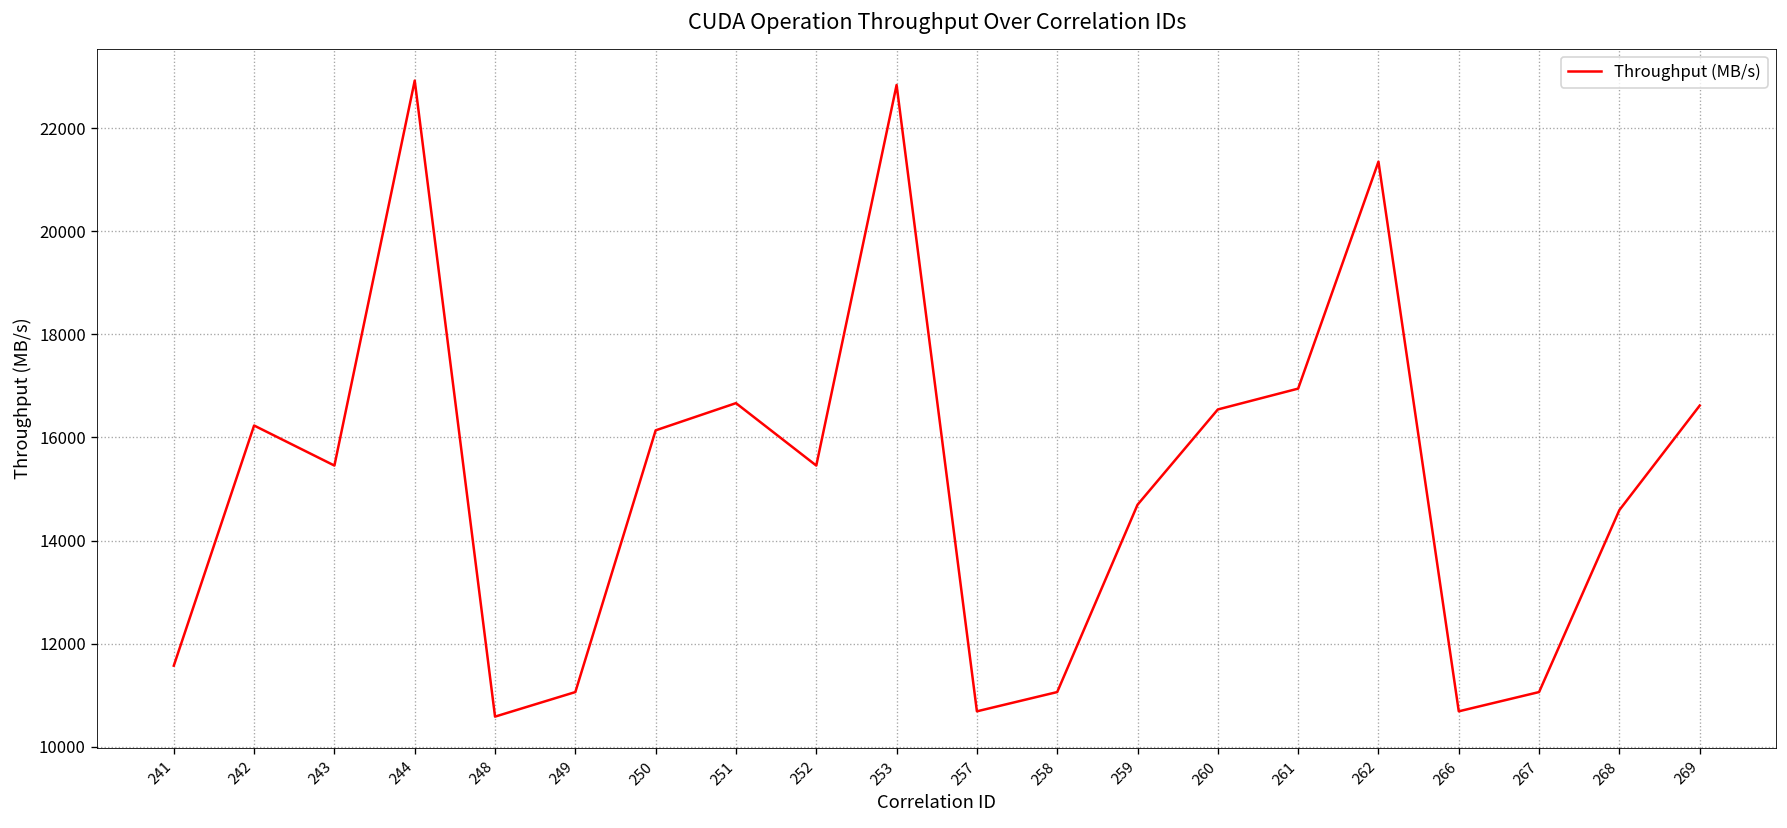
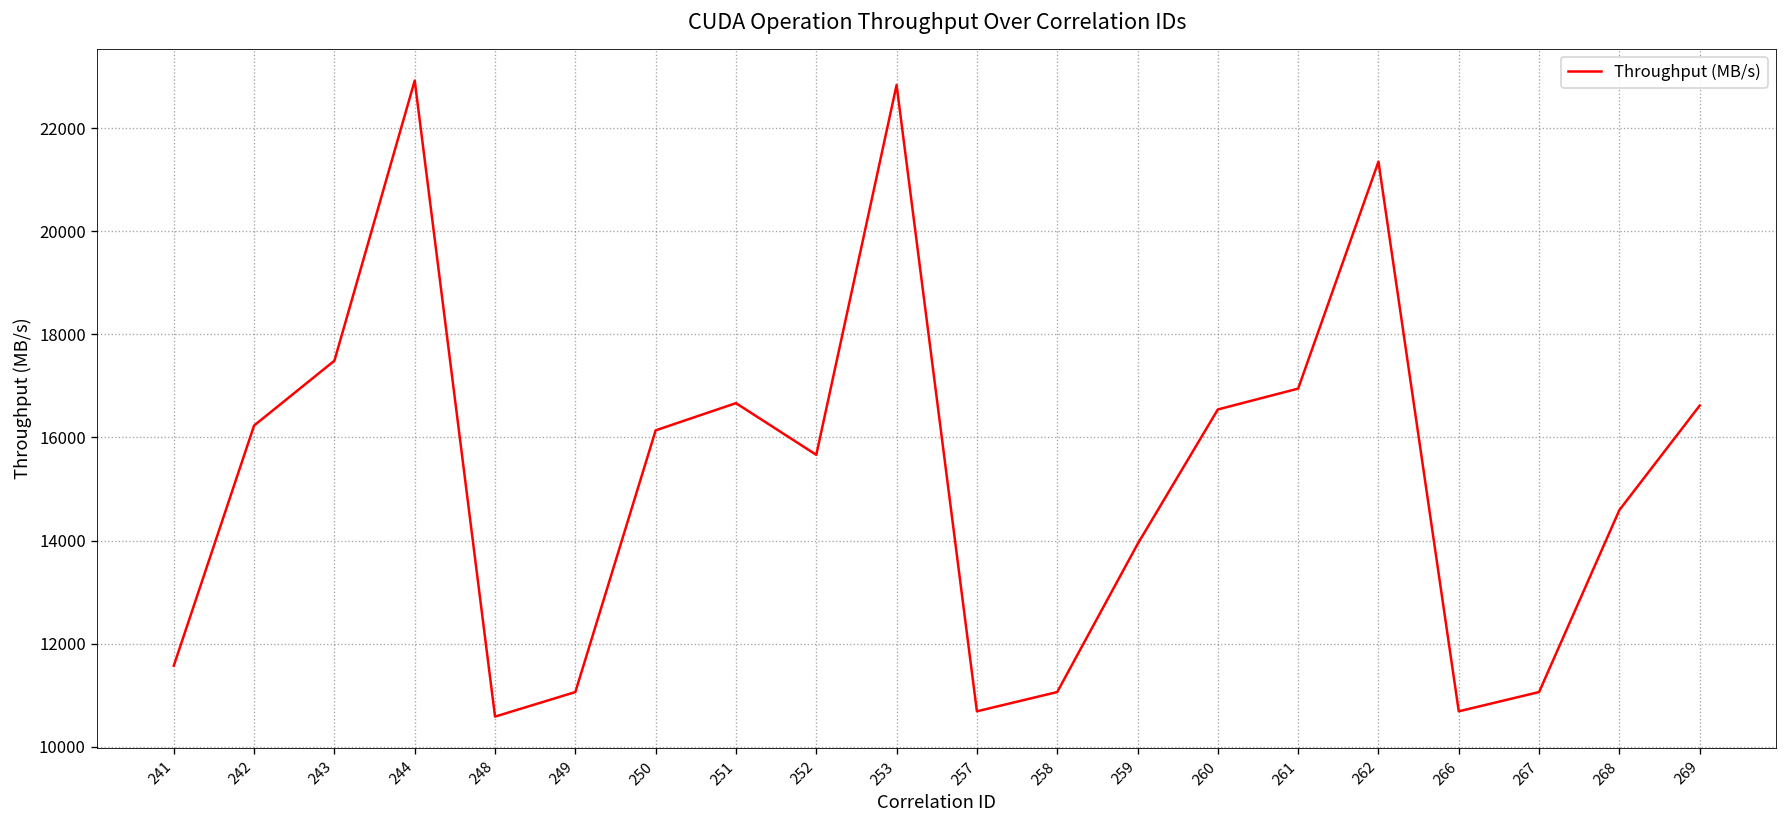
  {
    "241": 11600,
    "242": 16200,
-   "243": 15500,
+   "243": 17500,
    "244": 22900,
    "248": 10600,
    "249": 11100,
    "250": 16100,
    "251": 16700,
-   "252": 15500,
+   "252": 15700,
    "253": 22800,
    "257": 10700,
    "258": 11100,
-   "259": 14700,
+   "259": 13900,
    "260": 16500,
    "261": 16900,
    "262": 21400,
    "266": 10700,
    "267": 11100,
    "268": 14600,
    "269": 16600
  }
